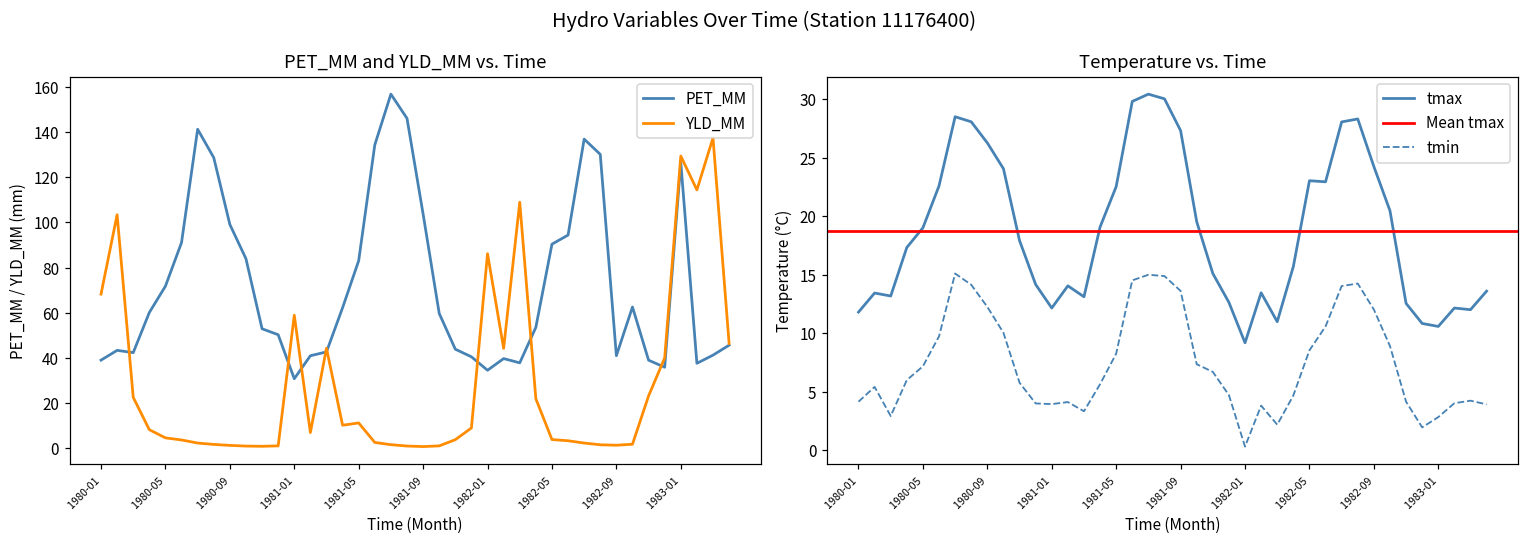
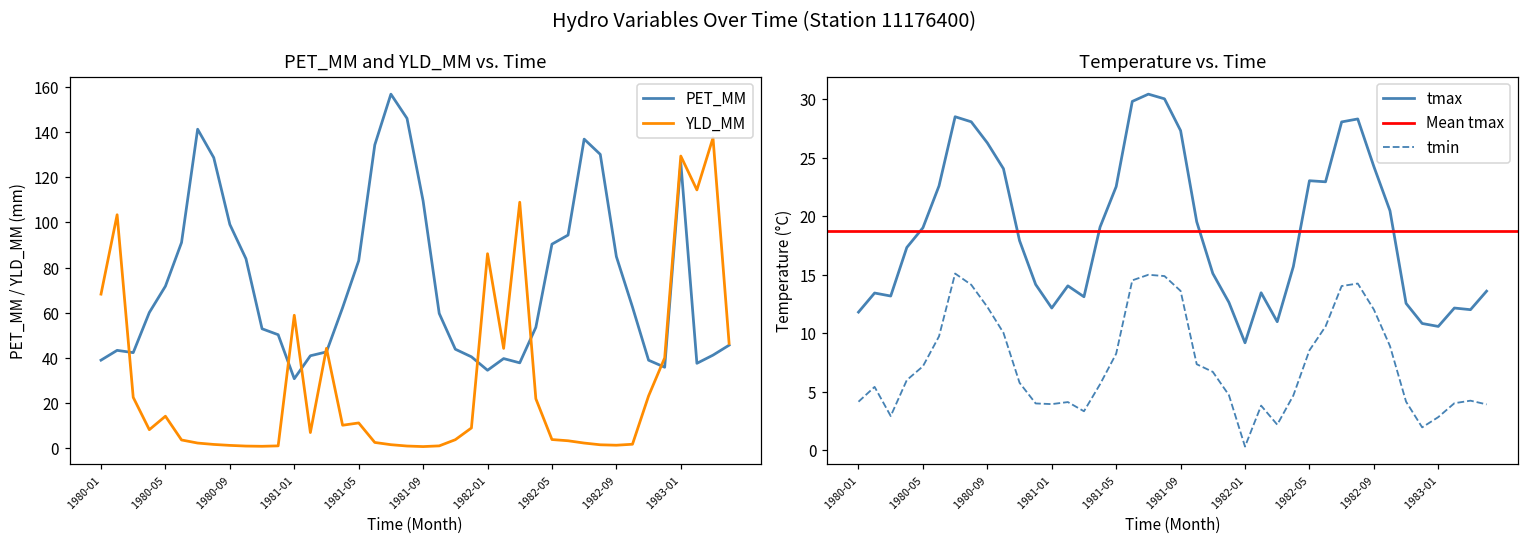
  {
    "PET_MM and YLD_MM vs. Time": {
      "PET_MM": {
        "1980-01": 39,
        "1980-05": 72,
        "1980-09": 99,
        "1981-01": 31,
        "1981-05": 83,
-       "1981-09": 104,
+       "1981-09": 110,
        "1982-01": 34,
        "1982-05": 90,
-       "1982-09": 41,
+       "1982-09": 85,
        "1983-01": 127
      },
      "YLD_MM": {
        "1980-01": 68,
-       "1980-05": 4,
+       "1980-05": 14,
        "1980-09": 1,
        "1981-01": 59,
        "1981-05": 11,
        "1981-09": 1,
        "1982-01": 86,
        "1982-05": 4,
        "1982-09": 1,
        "1983-01": 129
      }
    }
  }
